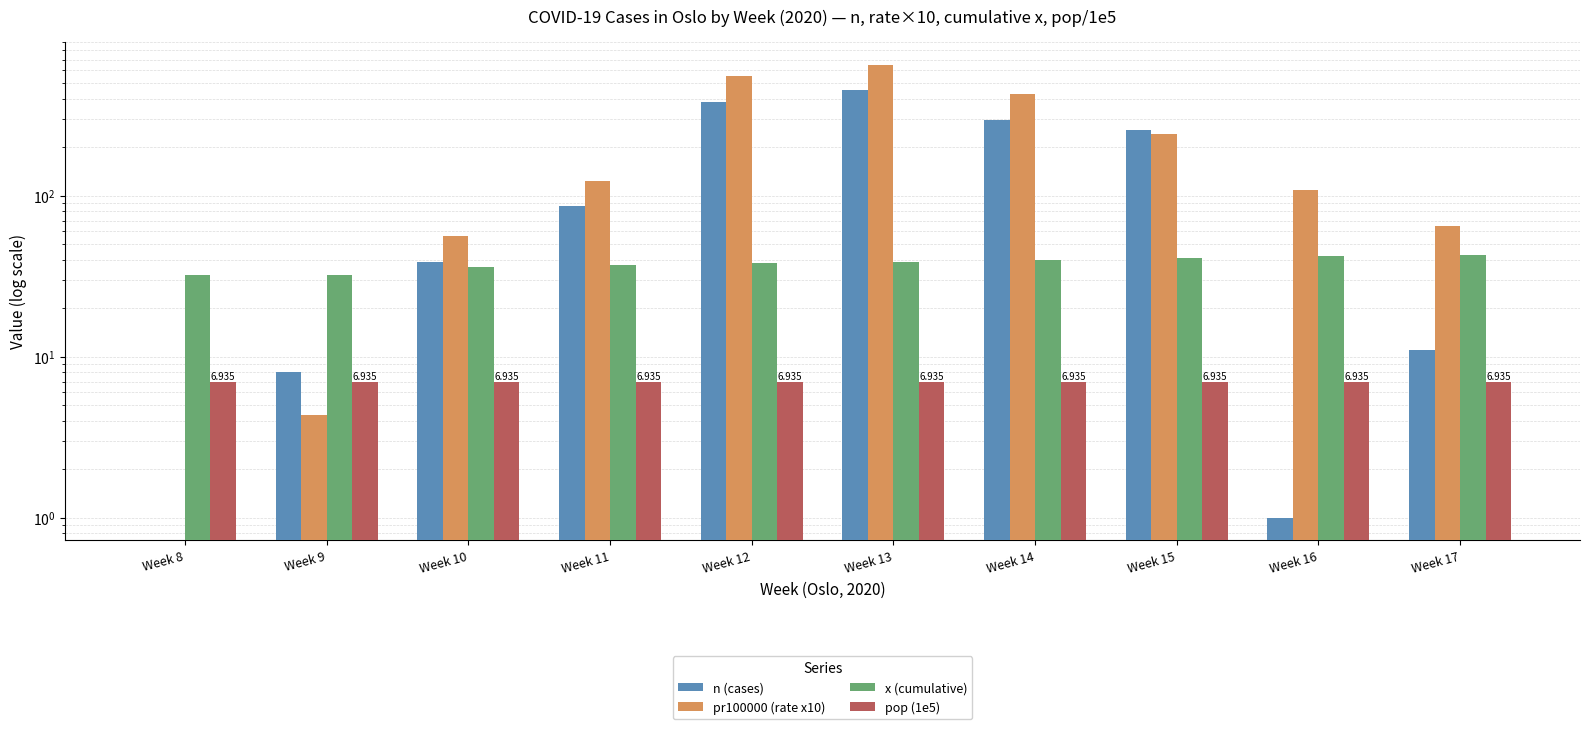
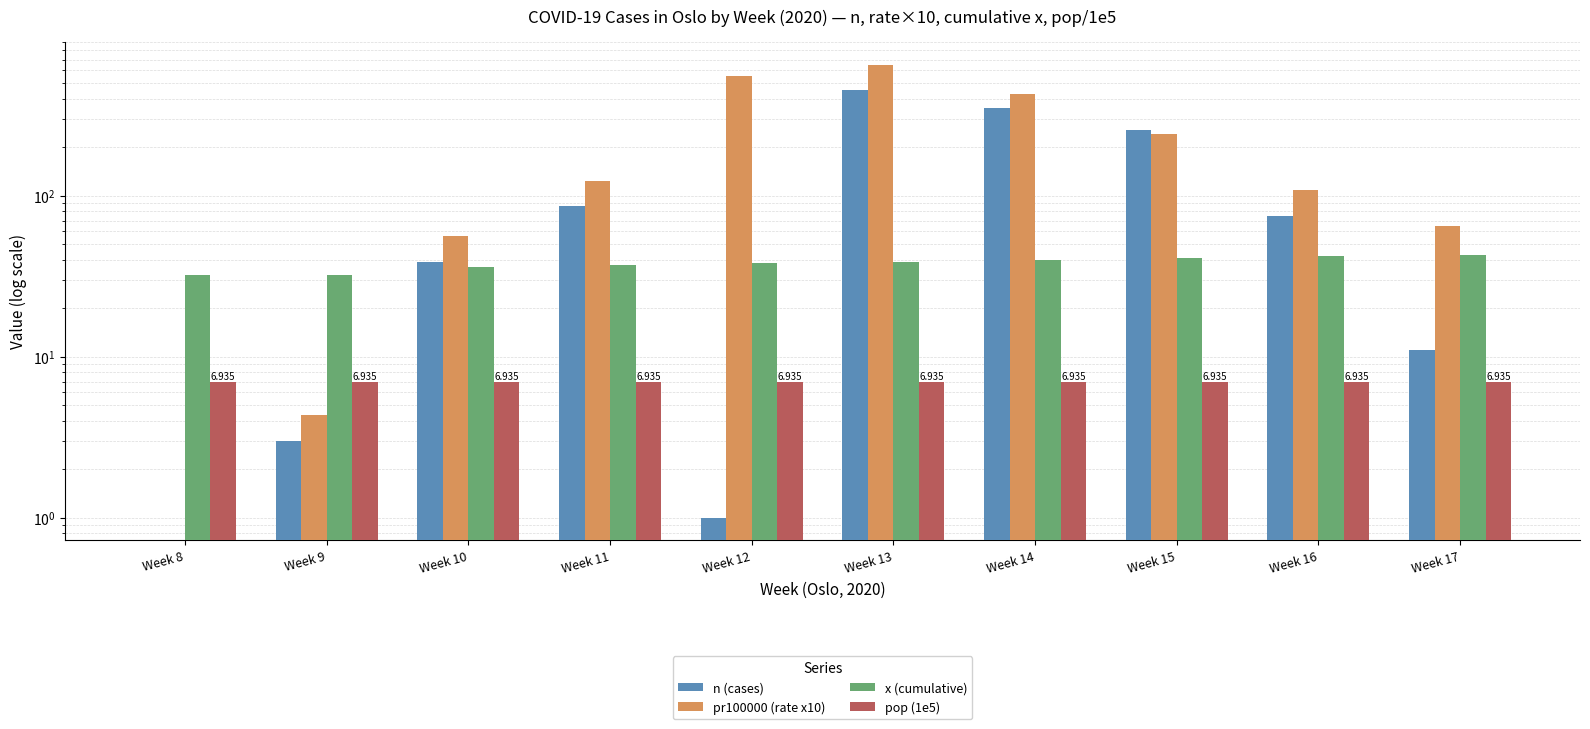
  {
    "n (cases)": {
-     "Week 9": 8,
+     "Week 9": 3,
      "Week 10": 39,
      "Week 11": 90,
-     "Week 12": 380,
+     "Week 12": 1,
      "Week 13": 450,
-     "Week 14": 300,
+     "Week 14": 350,
      "Week 15": 260,
-     "Week 16": 1,
+     "Week 16": 80,
      "Week 17": 11
    },
    "pr100000 (rate x10)": {
      "Week 9": 4.3,
      "Week 10": 56,
      "Week 11": 120,
      "Week 12": 550,
      "Week 13": 650,
      "Week 14": 430,
      "Week 15": 240,
      "Week 16": 110,
      "Week 17": 65
    },
    "x (cumulative)": {
      "Week 8": 32,
      "Week 9": 32,
      "Week 10": 36,
      "Week 11": 37,
      "Week 12": 38,
      "Week 13": 39,
      "Week 14": 40,
      "Week 15": 41,
      "Week 16": 42,
      "Week 17": 43
    },
    "pop (1e5)": {
      "Week 8": 6.935,
      "Week 9": 6.935,
      "Week 10": 6.935,
      "Week 11": 6.935,
      "Week 12": 6.935,
      "Week 13": 6.935,
      "Week 14": 6.935,
      "Week 15": 6.935,
      "Week 16": 6.935,
      "Week 17": 6.935
    }
  }
